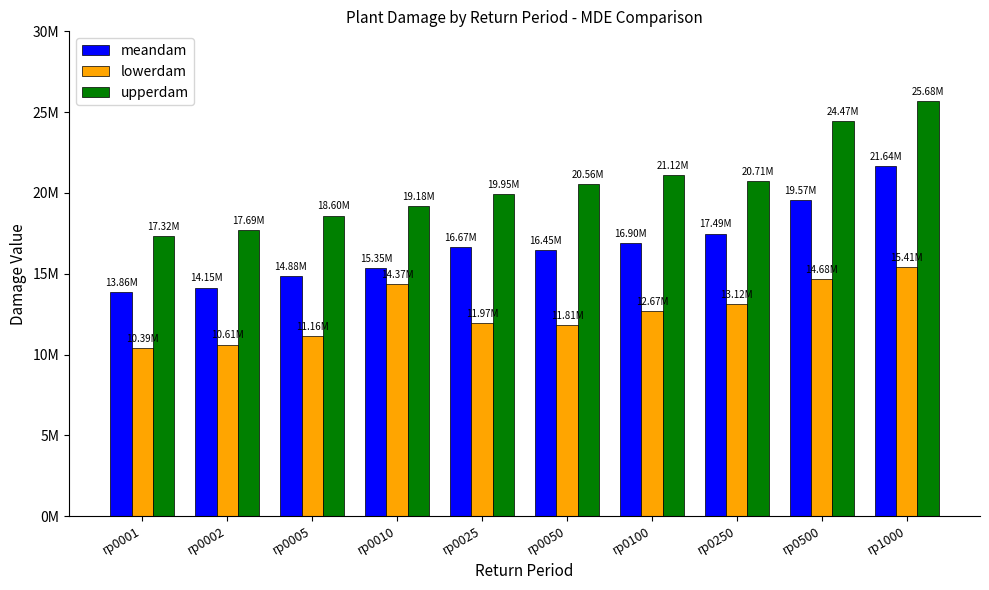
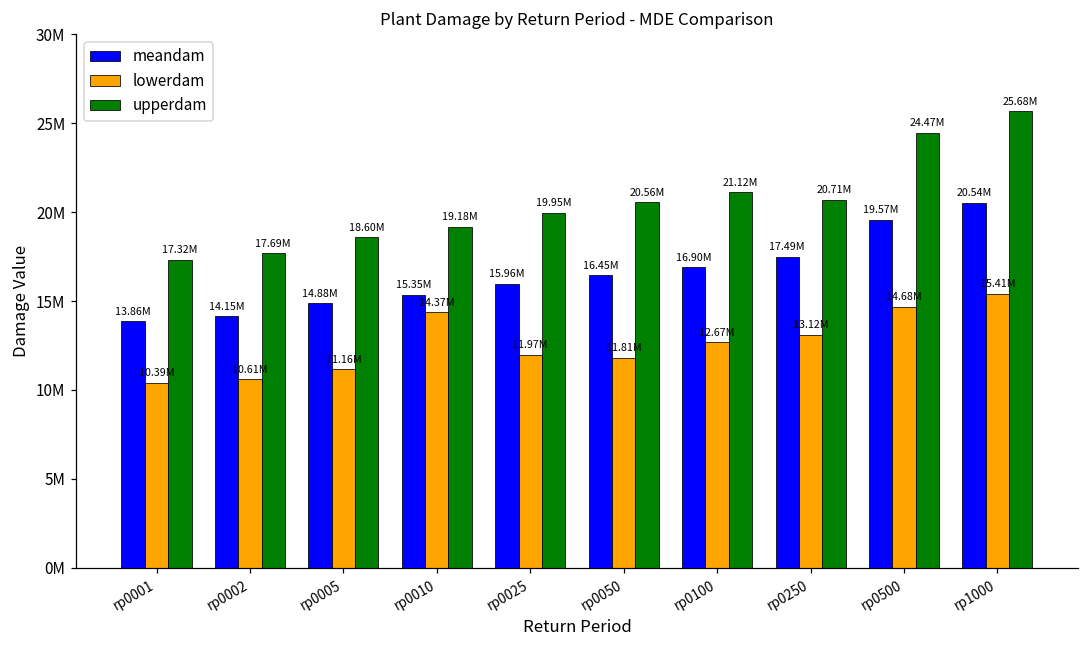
  {
    "meandam": {
      "rp0001": "13.86M",
      "rp0002": "14.15M",
      "rp0005": "14.88M",
      "rp0010": "15.35M",
-     "rp0025": "16.67M",
+     "rp0025": "15.96M",
      "rp0050": "16.45M",
      "rp0100": "16.90M",
      "rp0250": "17.49M",
      "rp0500": "19.57M",
-     "rp1000": "21.64M"
+     "rp1000": "20.54M"
    },
    "lowerdam": {
      "rp0001": "10.39M",
      "rp0002": "10.61M",
      "rp0005": "11.16M",
      "rp0010": "14.37M",
      "rp0025": "11.97M",
      "rp0050": "11.81M",
      "rp0100": "12.67M",
      "rp0250": "13.12M",
      "rp0500": "14.68M",
      "rp1000": "15.41M"
    },
    "upperdam": {
      "rp0001": "17.32M",
      "rp0002": "17.69M",
      "rp0005": "18.60M",
      "rp0010": "19.18M",
      "rp0025": "19.95M",
      "rp0050": "20.56M",
      "rp0100": "21.12M",
      "rp0250": "20.71M",
      "rp0500": "24.47M",
      "rp1000": "25.68M"
    }
  }
